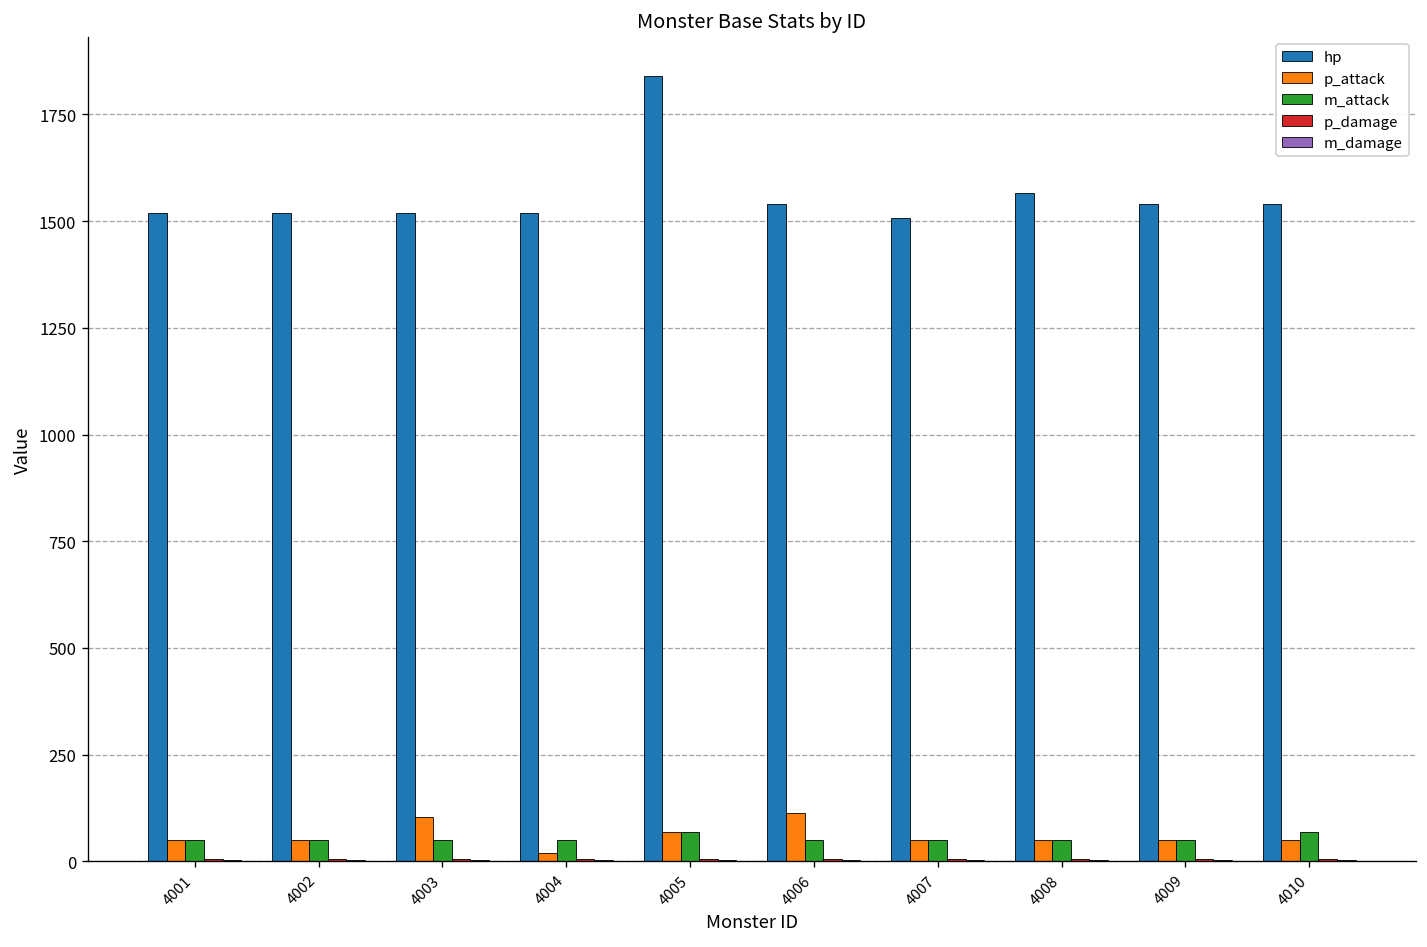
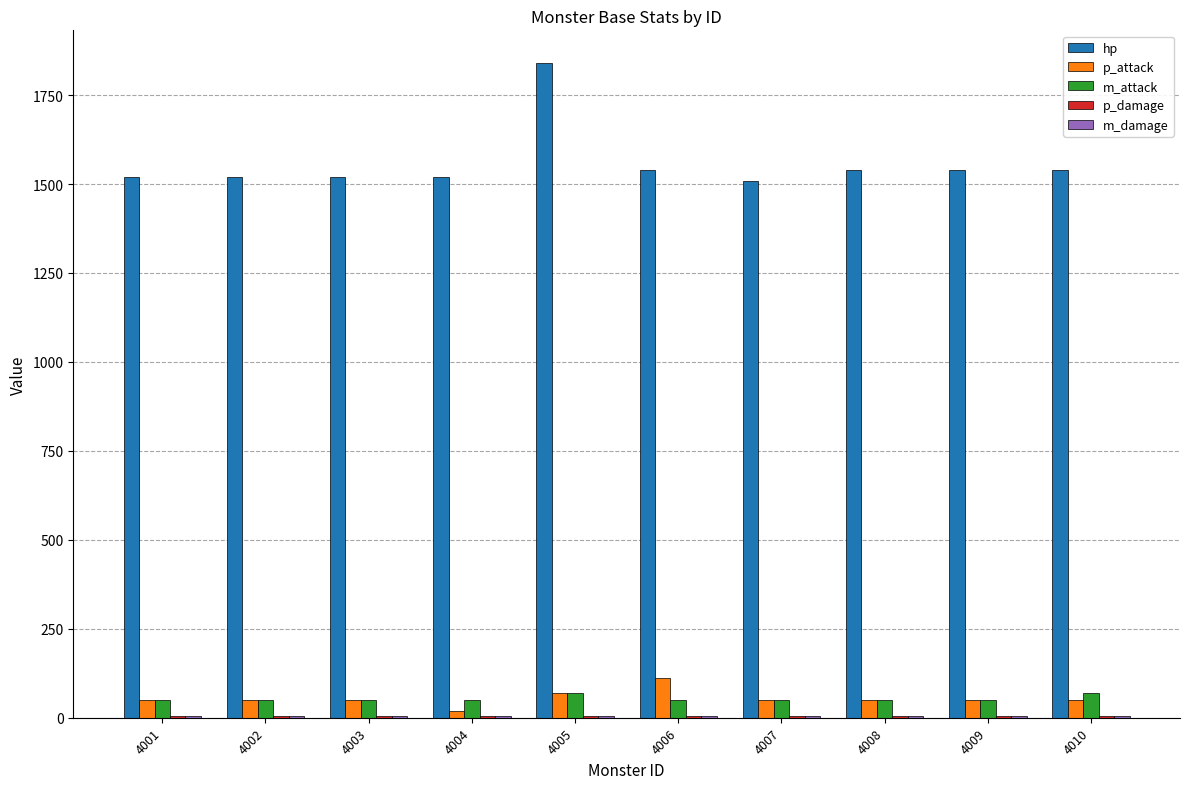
  {
    "hp": {
      "4001": 1520,
      "4002": 1520,
      "4003": 1520,
      "4004": 1520,
      "4005": 1840,
      "4006": 1540,
      "4007": 1510,
-     "4008": 1570,
+     "4008": 1540,
      "4009": 1540,
      "4010": 1540
    },
    "p_attack": {
      "4001": 50,
      "4002": 50,
-     "4003": 100,
+     "4003": 50,
      "4004": 20,
      "4005": 70,
      "4006": 110,
      "4007": 50,
      "4008": 50,
      "4009": 50,
      "4010": 50
    },
    "m_attack": {
      "4001": 50,
      "4002": 50,
      "4003": 50,
      "4004": 50,
      "4005": 70,
      "4006": 50,
      "4007": 50,
      "4008": 50,
      "4009": 50,
      "4010": 70
    }
  }
